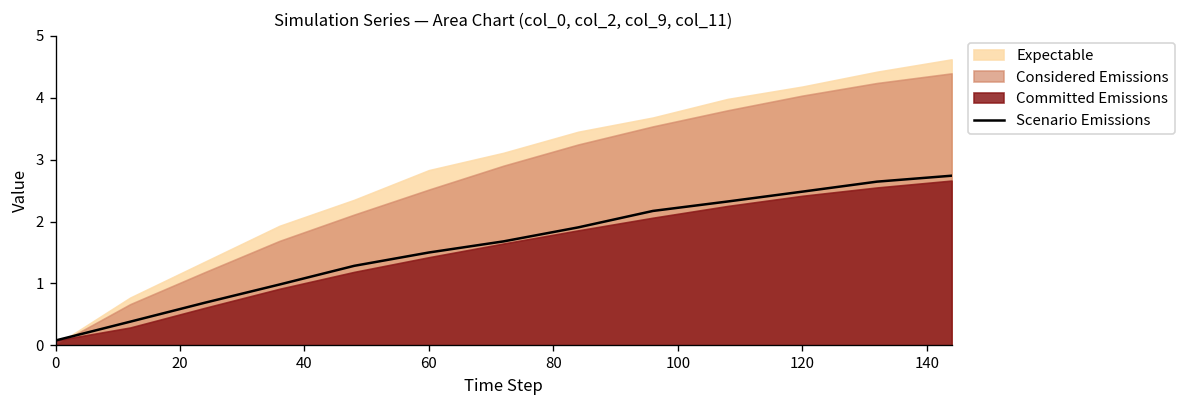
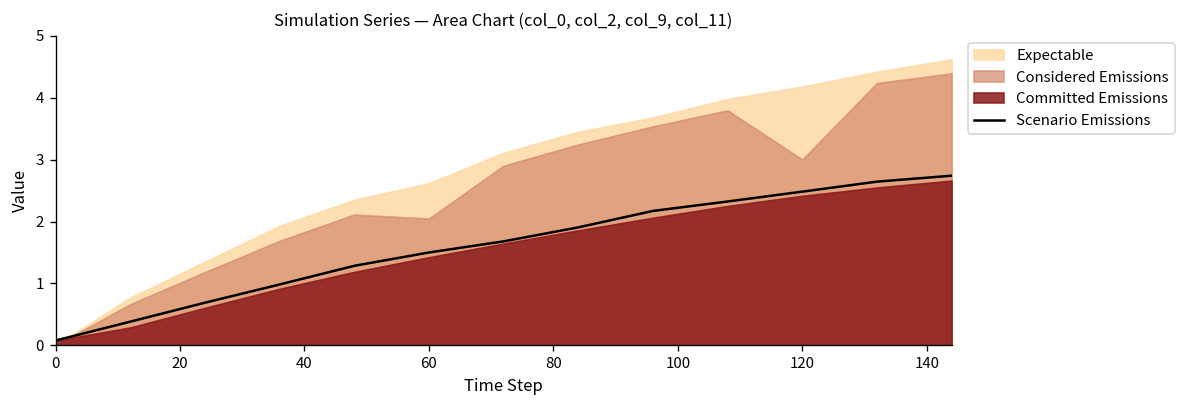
  {
    "Expectable": {
-     "60": 2.8,
+     "60": 2.6,
      "120": 4.2
    },
    "Scenario Emissions": {
      "60": 1.5,
      "120": 2.5
    },
    "Considered Emissions": {
-     "60": 2.5,
-     "120": 4.0
+     "60": 2.0,
+     "120": 3.0
    },
    "Committed Emissions": {
      "60": 1.4,
      "120": 2.4
    }
  }
